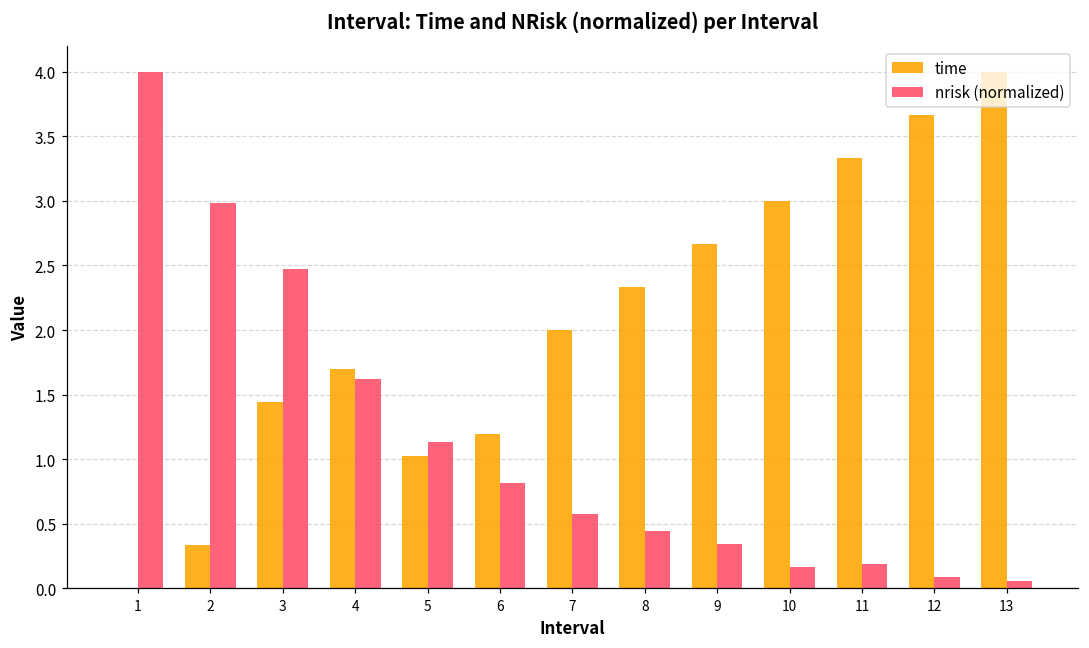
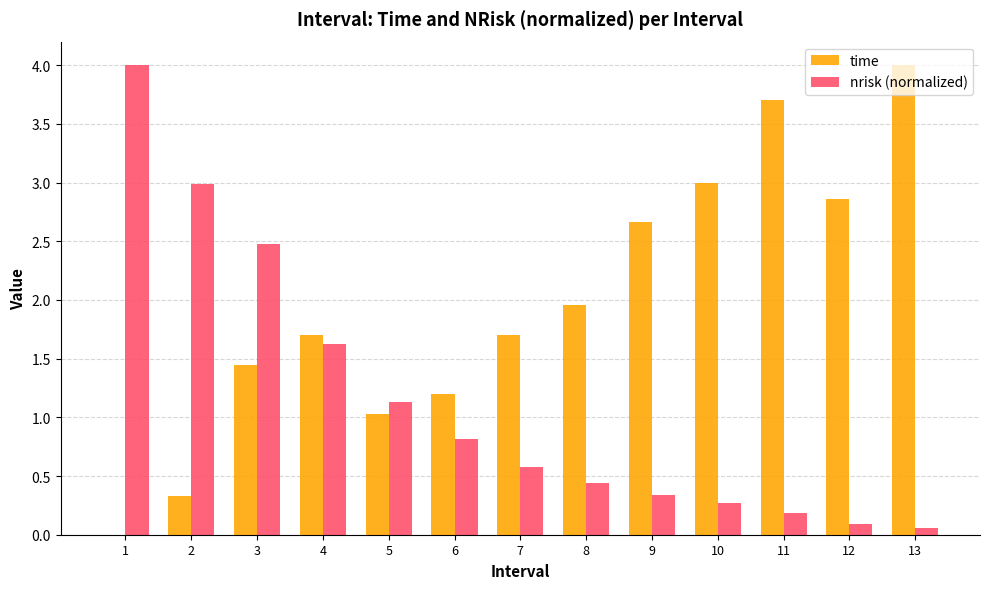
  {
    "time": {
      "1": 0.00,
      "2": 0.33,
      "3": 1.45,
      "4": 1.70,
      "5": 1.03,
      "6": 1.20,
-     "7": 2.0,
-     "8": 2.33,
+     "7": 1.7,
+     "8": 1.96,
      "9": 2.67,
      "10": 3.00,
-     "11": 3.33,
-     "12": 3.67
+     "11": 3.70,
+     "12": 2.86
    },
    "nrisk (normalized)": {
      "1": 4.00,
      "2": 2.99,
      "3": 2.47,
      "4": 1.62,
      "5": 1.13,
      "6": 0.81,
      "7": 0.58,
      "8": 0.44,
      "9": 0.34,
-     "10": 0.16,
+     "10": 0.27,
      "11": 0.19,
      "12": 0.09,
      "13": 0.06
    }
  }
